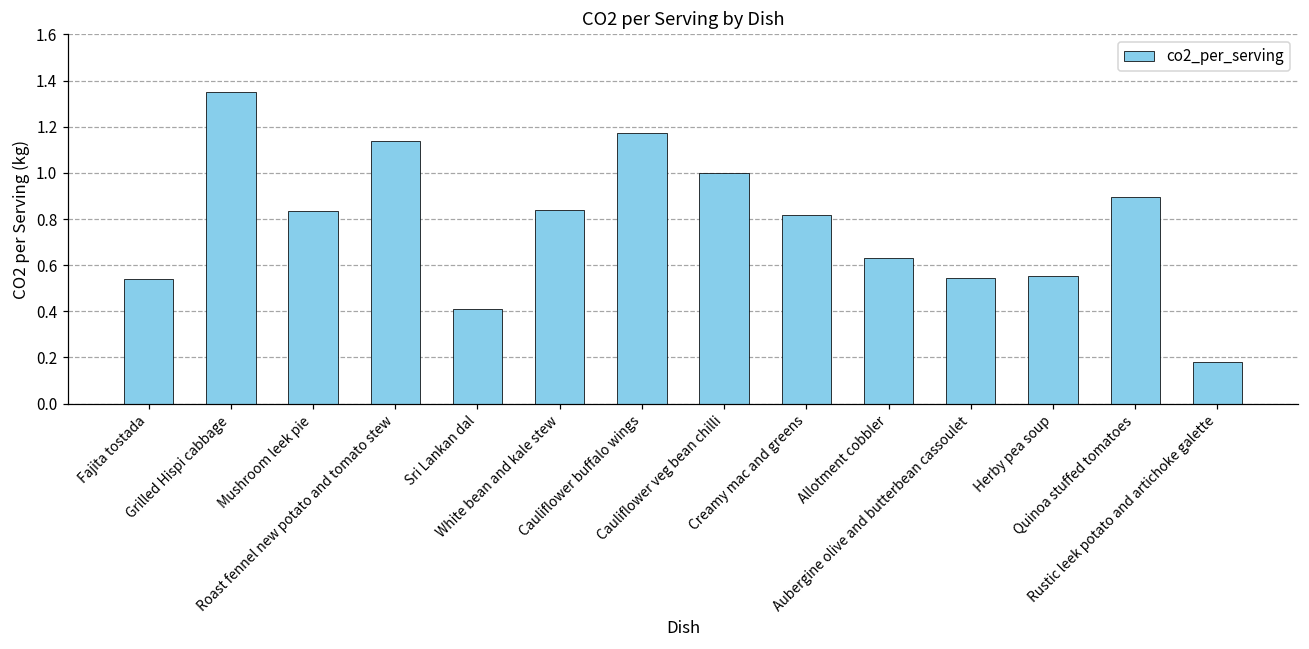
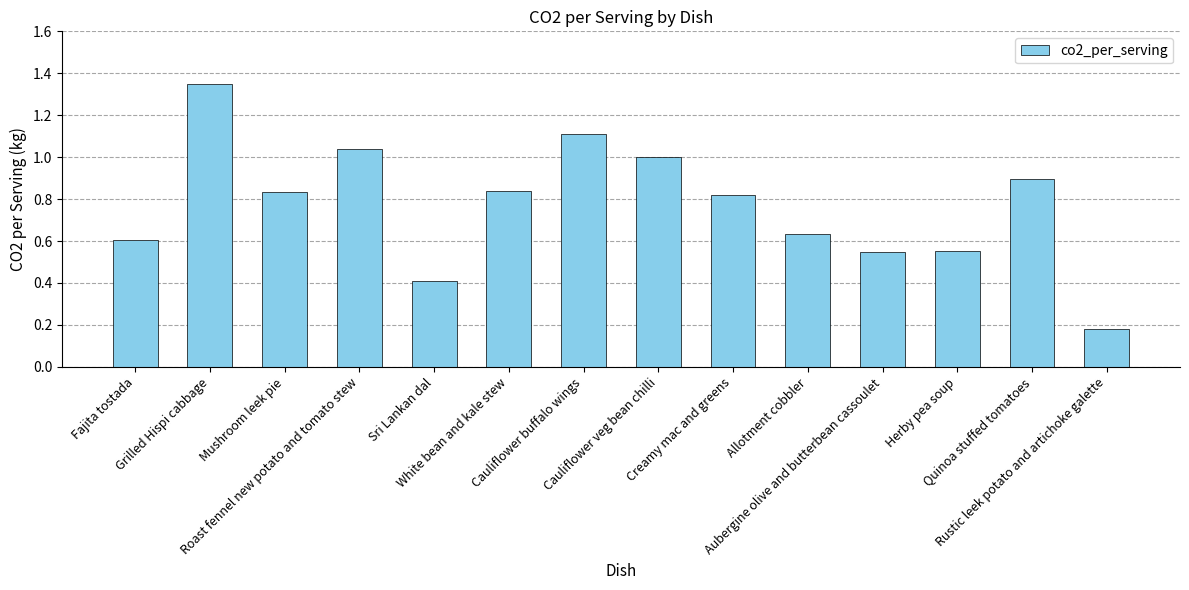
  {
-   "Fajita tostada": 0.54,
+   "Fajita tostada": 0.61,
    "Grilled Hispi cabbage": 1.35,
    "Mushroom leek pie": 0.83,
-   "Roast fennel new potato and tomato stew": 1.14,
+   "Roast fennel new potato and tomato stew": 1.04,
    "Sri Lankan dal": 0.41,
    "White bean and kale stew": 0.84,
-   "Cauliflower buffalo wings": 1.17,
+   "Cauliflower buffalo wings": 1.11,
    "Cauliflower veg bean chilli": 1.00,
    "Creamy mac and greens": 0.82,
    "Allotment cobbler": 0.63,
    "Aubergine olive and butterbean cassoulet": 0.55,
    "Herby pea soup": 0.55,
    "Quinoa stuffed tomatoes": 0.89,
    "Rustic leek potato and artichoke galette": 0.18
  }
